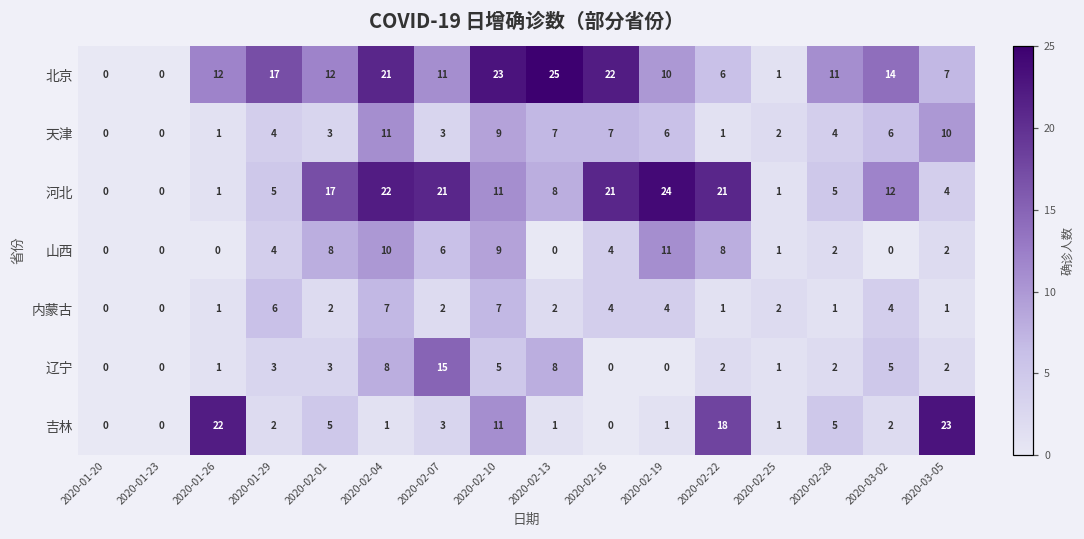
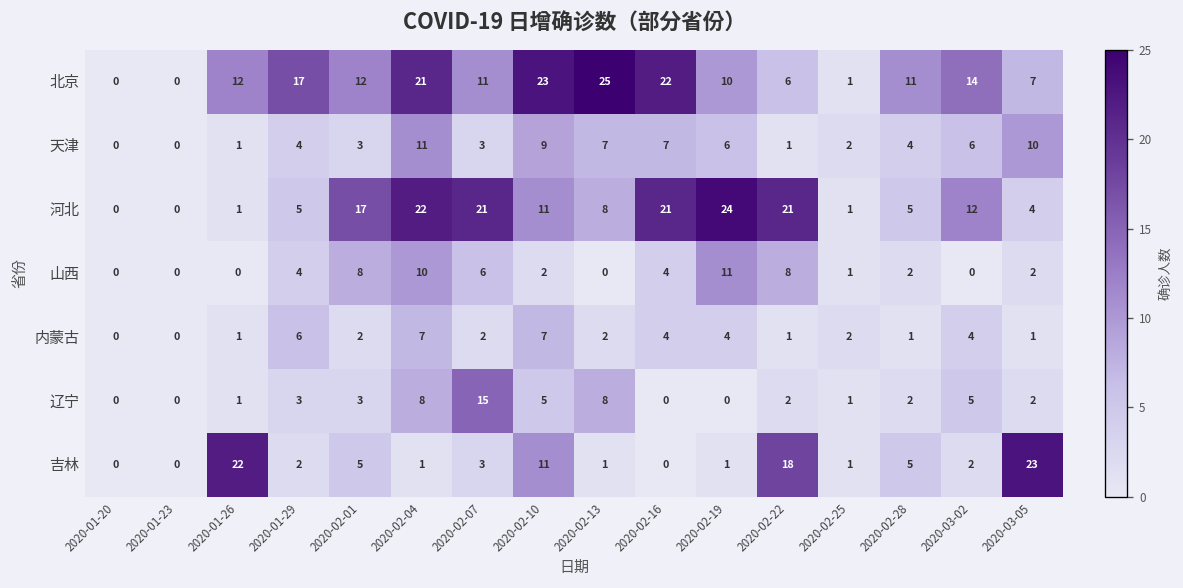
  {
    "北京": {
      "2020-01-20": 0,
      "2020-01-23": 0,
      "2020-01-26": 12,
      "2020-01-29": 17,
      "2020-02-01": 12,
      "2020-02-04": 21,
      "2020-02-07": 11,
      "2020-02-10": 23,
      "2020-02-13": 25,
      "2020-02-16": 22,
      "2020-02-19": 10,
      "2020-02-22": 6,
      "2020-02-25": 1,
      "2020-02-28": 11,
      "2020-03-02": 14,
      "2020-03-05": 7
    },
    "天津": {
      "2020-01-20": 0,
      "2020-01-23": 0,
      "2020-01-26": 1,
      "2020-01-29": 4,
      "2020-02-01": 3,
      "2020-02-04": 11,
      "2020-02-07": 3,
      "2020-02-10": 9,
      "2020-02-13": 7,
      "2020-02-16": 7,
      "2020-02-19": 6,
      "2020-02-22": 1,
      "2020-02-25": 2,
      "2020-02-28": 4,
      "2020-03-02": 6,
      "2020-03-05": 10
    },
    "河北": {
      "2020-01-20": 0,
      "2020-01-23": 0,
      "2020-01-26": 1,
      "2020-01-29": 5,
      "2020-02-01": 17,
      "2020-02-04": 22,
      "2020-02-07": 21,
      "2020-02-10": 11,
      "2020-02-13": 8,
      "2020-02-16": 21,
      "2020-02-19": 24,
      "2020-02-22": 21,
      "2020-02-25": 1,
      "2020-02-28": 5,
      "2020-03-02": 12,
      "2020-03-05": 4
    },
    "山西": {
      "2020-01-20": 0,
      "2020-01-23": 0,
      "2020-01-26": 0,
      "2020-01-29": 4,
      "2020-02-01": 8,
      "2020-02-04": 10,
      "2020-02-07": 6,
-     "2020-02-10": 9,
+     "2020-02-10": 2,
      "2020-02-13": 0,
      "2020-02-16": 4,
      "2020-02-19": 11,
      "2020-02-22": 8,
      "2020-02-25": 1,
      "2020-02-28": 2,
      "2020-03-02": 0,
      "2020-03-05": 2
    },
    "内蒙古": {
      "2020-01-20": 0,
      "2020-01-23": 0,
      "2020-01-26": 1,
      "2020-01-29": 6,
      "2020-02-01": 2,
      "2020-02-04": 7,
      "2020-02-07": 2,
      "2020-02-10": 7,
      "2020-02-13": 2,
      "2020-02-16": 4,
      "2020-02-19": 4,
      "2020-02-22": 1,
      "2020-02-25": 2,
      "2020-02-28": 1,
      "2020-03-02": 4,
      "2020-03-05": 1
    },
    "辽宁": {
      "2020-01-20": 0,
      "2020-01-23": 0,
      "2020-01-26": 1,
      "2020-01-29": 3,
      "2020-02-01": 3,
      "2020-02-04": 8,
      "2020-02-07": 15,
      "2020-02-10": 5,
      "2020-02-13": 8,
      "2020-02-16": 0,
      "2020-02-19": 0,
      "2020-02-22": 2,
      "2020-02-25": 1,
      "2020-02-28": 2,
      "2020-03-02": 5,
      "2020-03-05": 2
    },
    "吉林": {
      "2020-01-20": 0,
      "2020-01-23": 0,
      "2020-01-26": 22,
      "2020-01-29": 2,
      "2020-02-01": 5,
      "2020-02-04": 1,
      "2020-02-07": 3,
      "2020-02-10": 11,
      "2020-02-13": 1,
      "2020-02-16": 0,
      "2020-02-19": 1,
      "2020-02-22": 18,
      "2020-02-25": 1,
      "2020-02-28": 5,
      "2020-03-02": 2,
      "2020-03-05": 23
    }
  }
